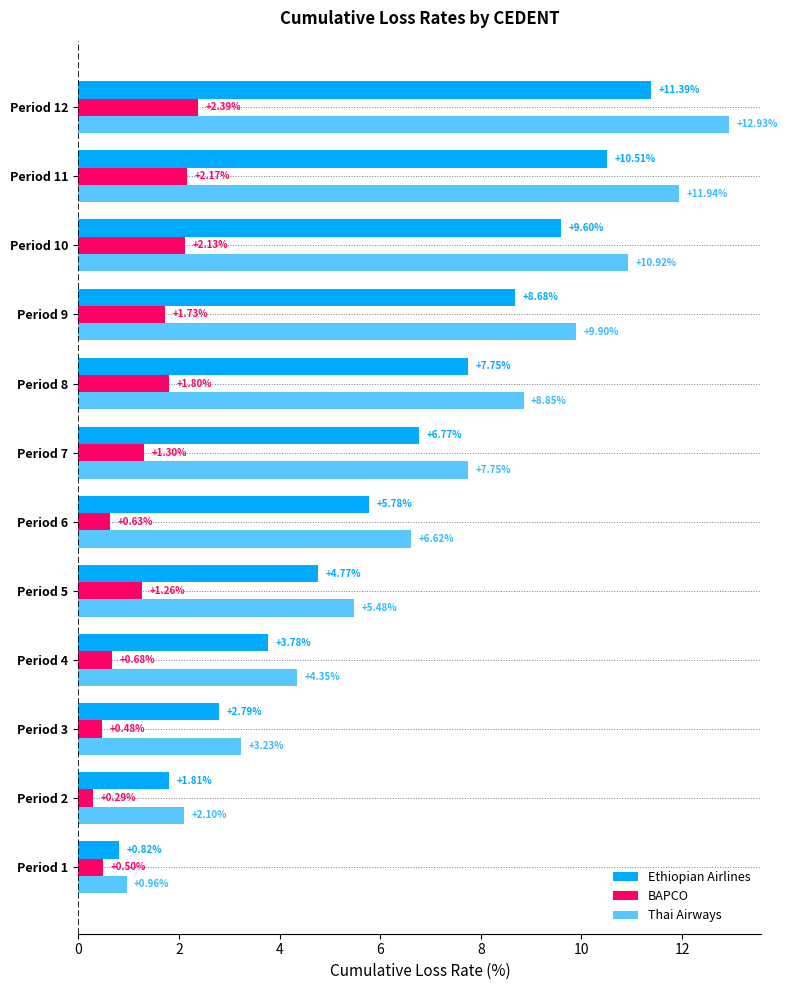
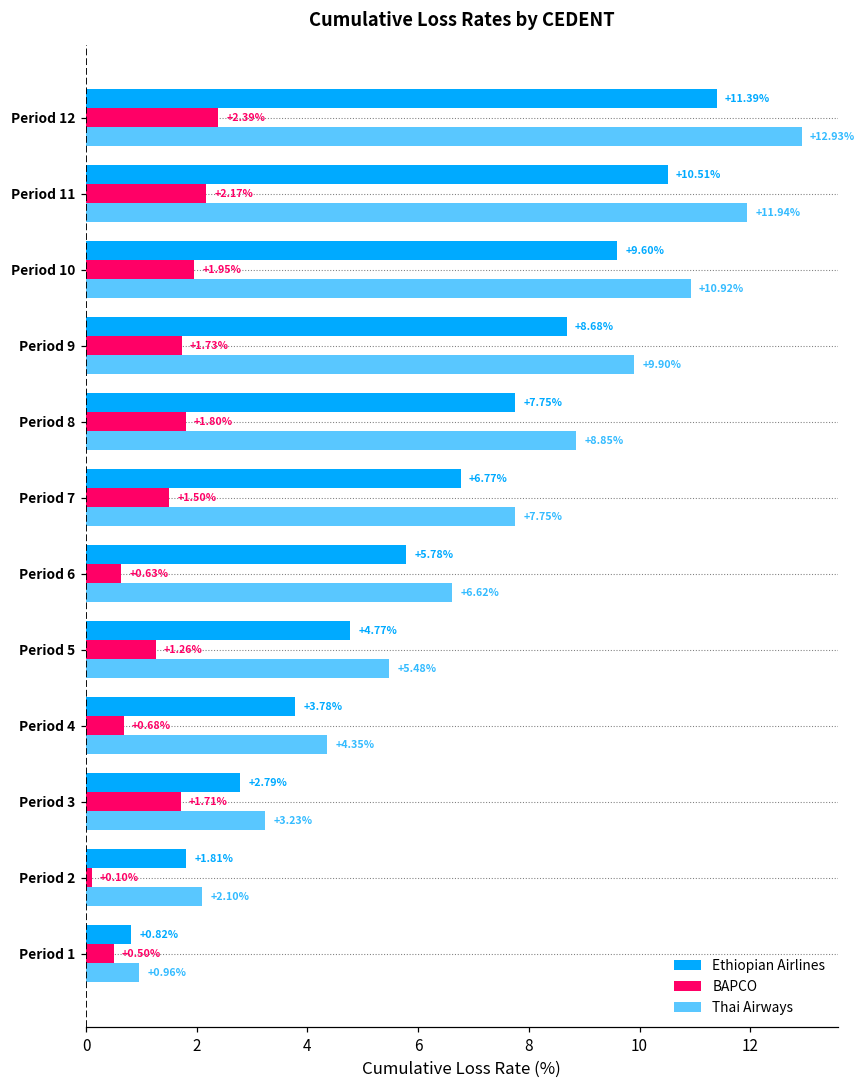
  {
    "BAPCO": {
      "Period 12": "+2.39%",
      "Period 11": "+2.17%",
-     "Period 10": "+2.13%",
+     "Period 10": "+1.95%",
      "Period 9": "+1.73%",
      "Period 8": "+1.80%",
-     "Period 7": "+1.30%",
+     "Period 7": "+1.50%",
      "Period 6": "+0.63%",
      "Period 5": "+1.26%",
      "Period 4": "+0.68%",
-     "Period 3": "+0.48%",
-     "Period 2": "+0.29%",
+     "Period 3": "+1.71%",
+     "Period 2": "+0.10%",
      "Period 1": "+0.50%"
    }
  }
